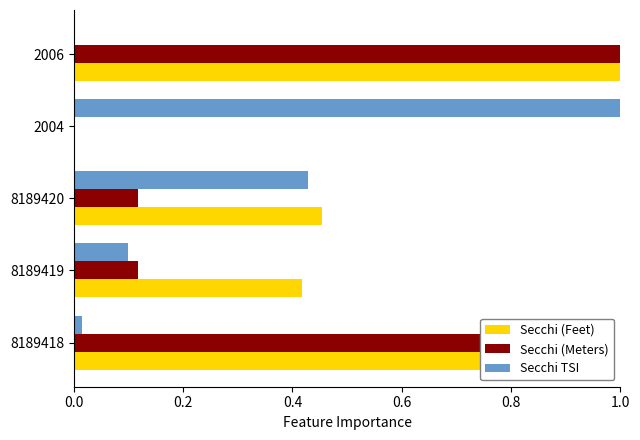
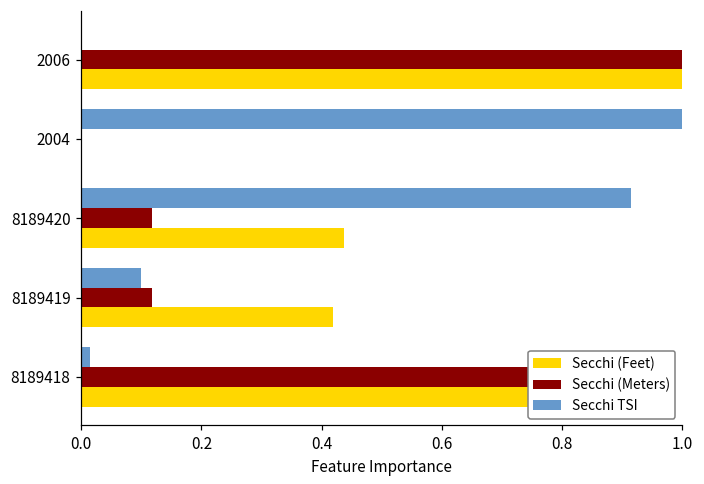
  {
    "Secchi (Feet)": {
      "2006": 1.00,
      "2004": 0.00,
-     "8189420": 0.45,
+     "8189420": 0.44,
      "8189419": 0.42
    },
    "Secchi (Meters)": {
      "2006": 1.00,
      "2004": 0.00,
      "8189420": 0.12,
      "8189419": 0.12
    },
    "Secchi TSI": {
      "2006": 0.00,
      "2004": 1.00,
-     "8189420": 0.43,
+     "8189420": 0.91,
      "8189419": 0.10,
      "8189418": 0.01
    }
  }
